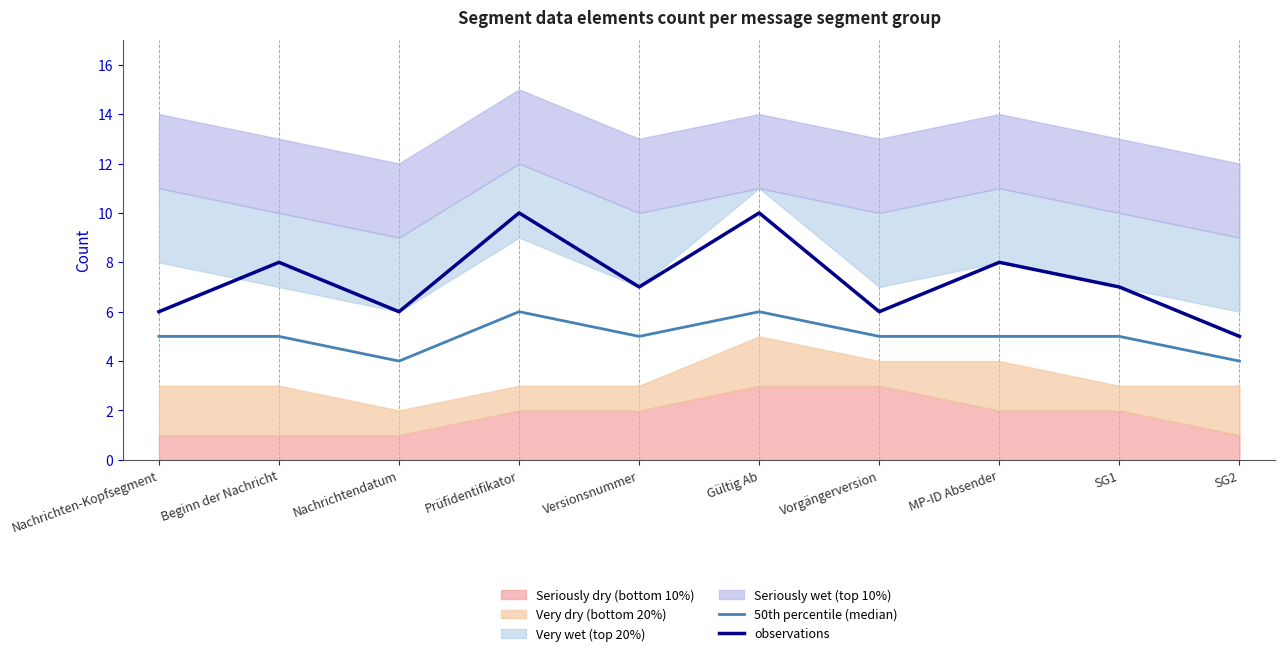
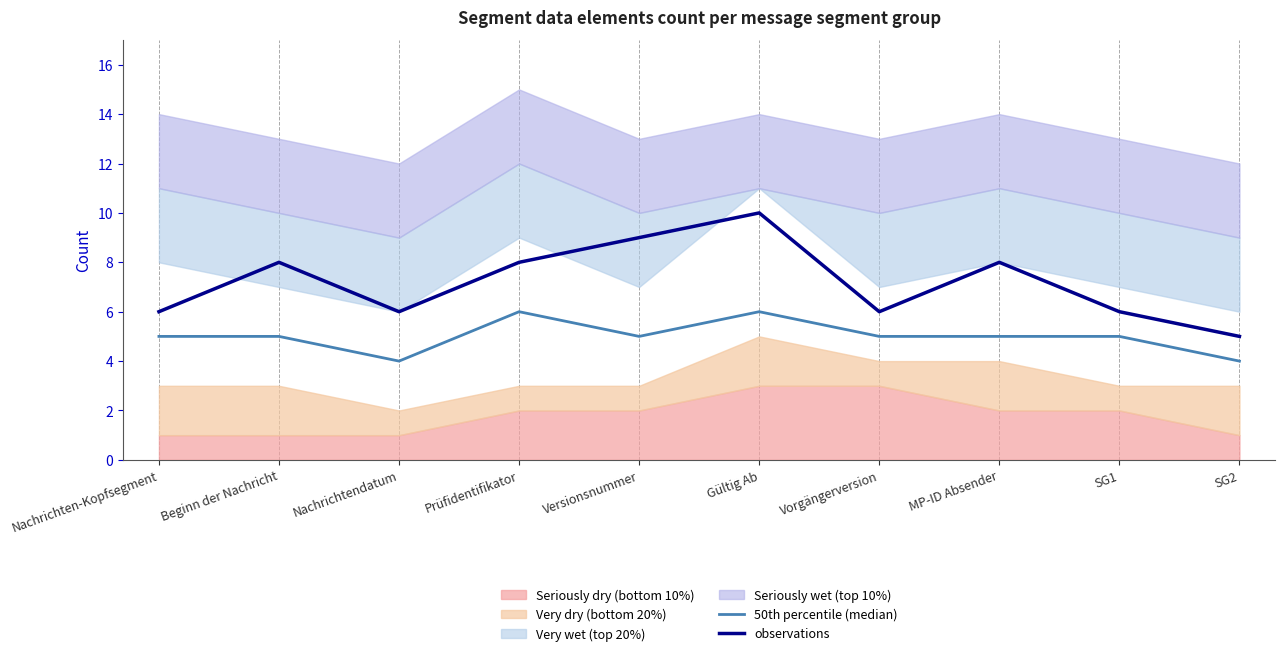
  {
    "50th percentile (median)": {
      "Nachrichten-Kopfsegment": 5,
      "Beginn der Nachricht": 5,
      "Nachrichtendatum": 4,
      "Prüfidentifikator": 6,
      "Versionsnummer": 5,
      "Gültig Ab": 6,
      "Vorgängerversion": 5,
      "MP-ID Absender": 5,
      "SG1": 5,
      "SG2": 4
    },
    "observations": {
      "Nachrichten-Kopfsegment": 6,
      "Beginn der Nachricht": 8,
      "Nachrichtendatum": 6,
-     "Prüfidentifikator": 10,
-     "Versionsnummer": 7,
+     "Prüfidentifikator": 8,
+     "Versionsnummer": 9,
      "Gültig Ab": 10,
      "Vorgängerversion": 6,
      "MP-ID Absender": 8,
-     "SG1": 7,
+     "SG1": 6,
      "SG2": 5
    }
  }
